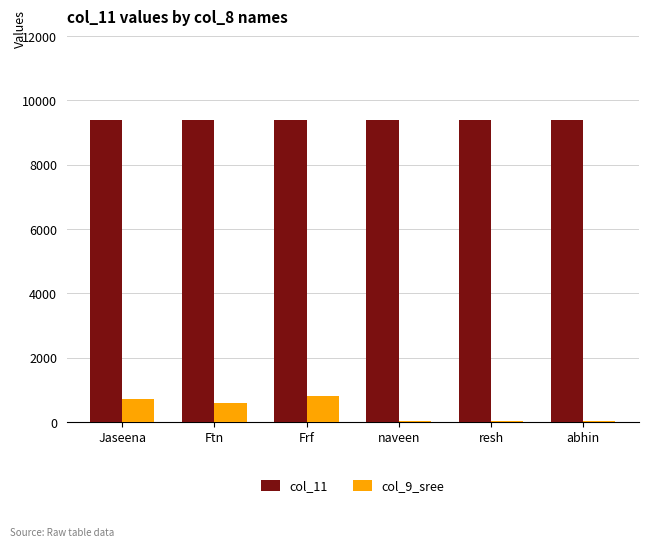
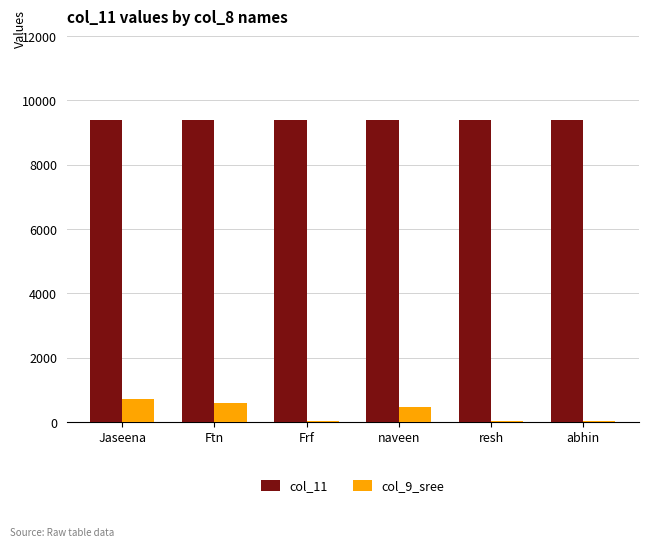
  {
    "col_11": {
      "Jaseena": 9400,
      "Ftn": 9400,
      "Frf": 9400,
      "naveen": 9400,
      "resh": 9400,
      "abhin": 9400
    },
    "col_9_sree": {
      "Jaseena": 700,
      "Ftn": 600,
-     "Frf": 800,
-     "naveen": 0
+     "Frf": 0,
+     "naveen": 500
    }
  }
